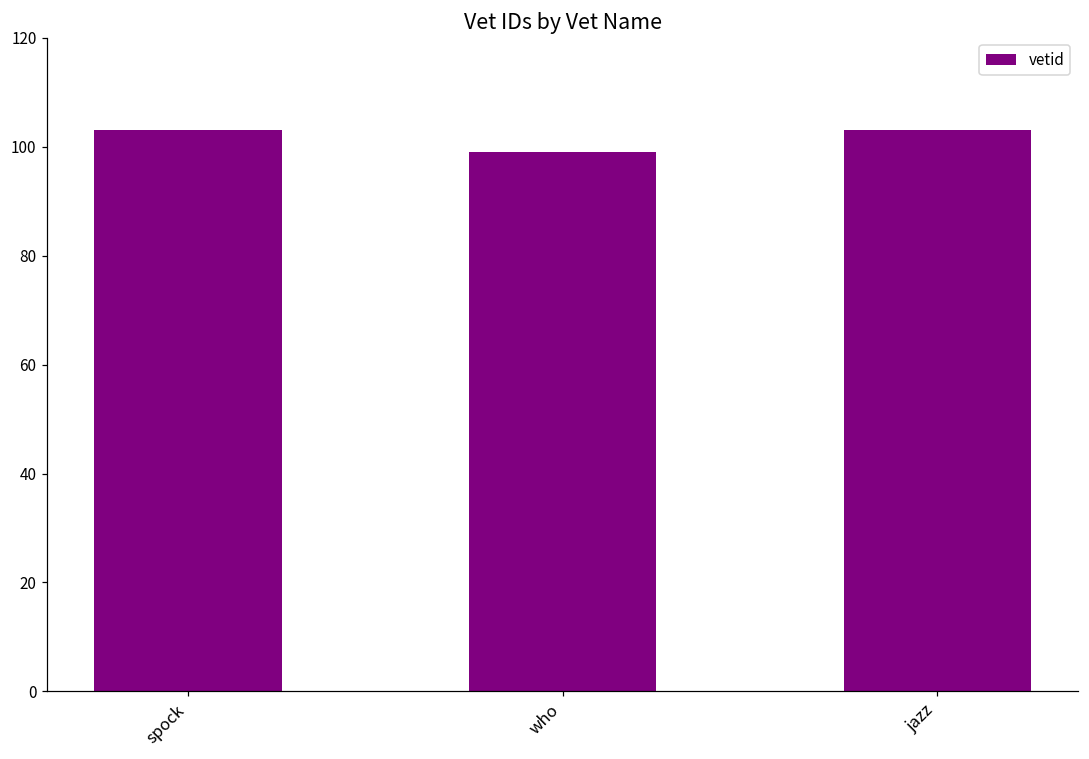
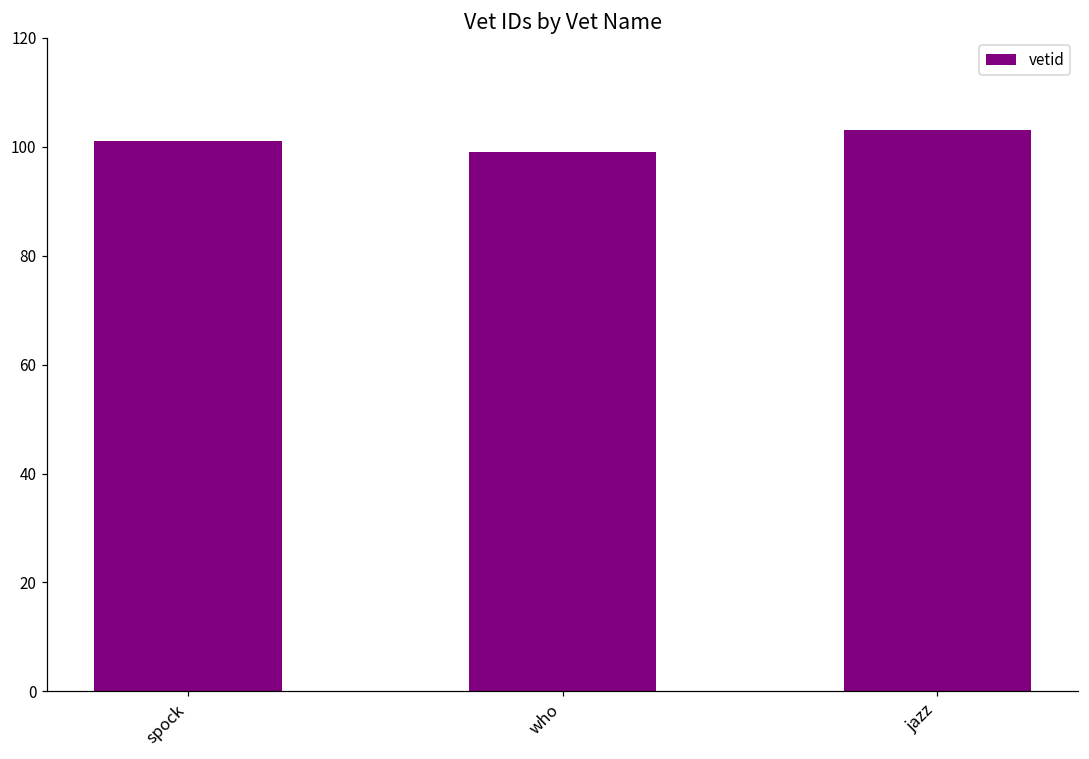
  {
-   "spock": 103,
+   "spock": 101,
    "who": 99,
    "jazz": 103
  }
